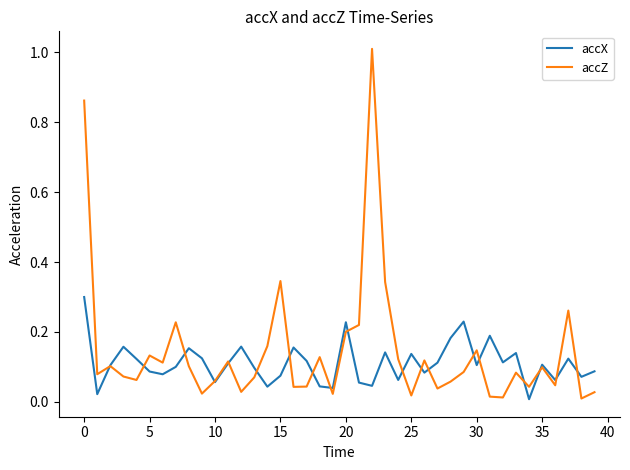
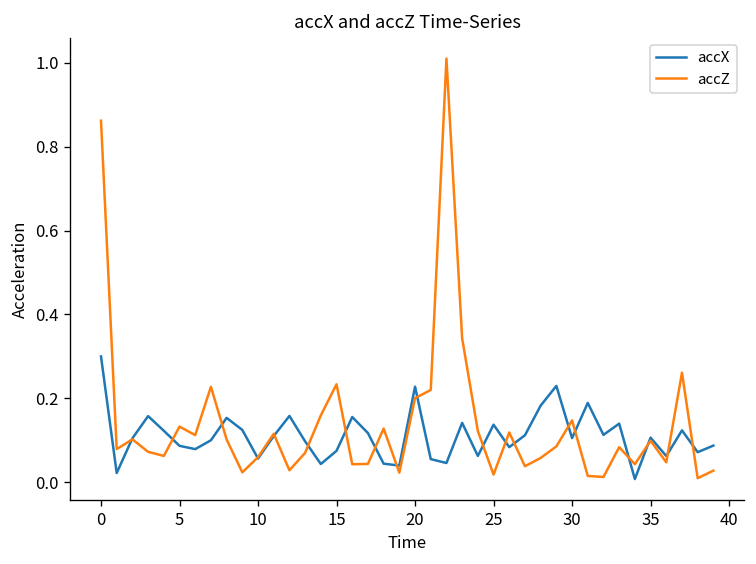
  {
    "accX": {
      "0": 0.30,
      "5": 0.09,
      "15": 0.07,
      "20": 0.23,
      "25": 0.14,
      "30": 0.11,
      "35": 0.11
    },
    "accZ": {
      "0": 0.86,
      "5": 0.13,
-     "15": 0.35,
+     "15": 0.23,
      "20": 0.20,
      "25": 0.02,
      "30": 0.15,
      "35": 0.10
    }
  }
